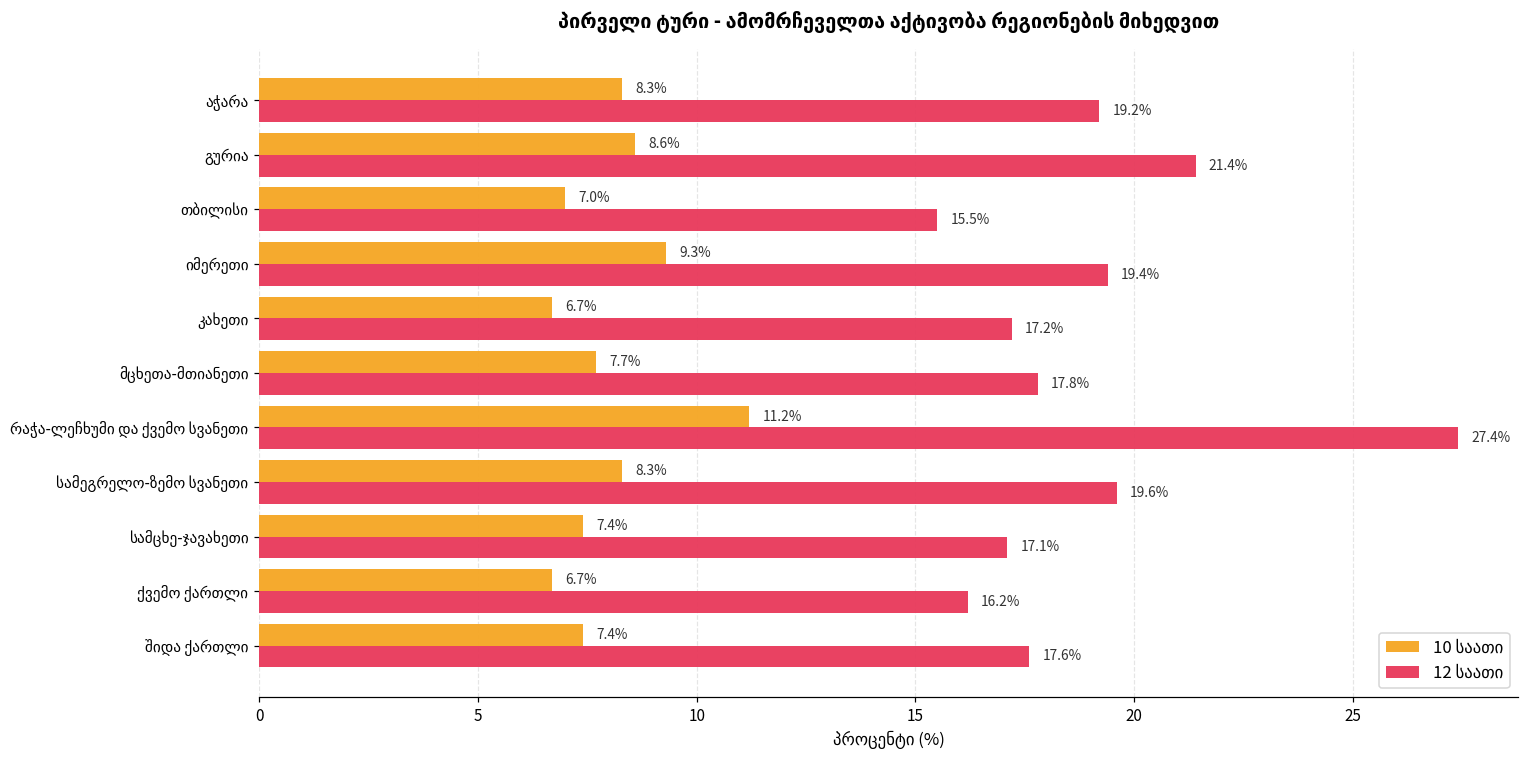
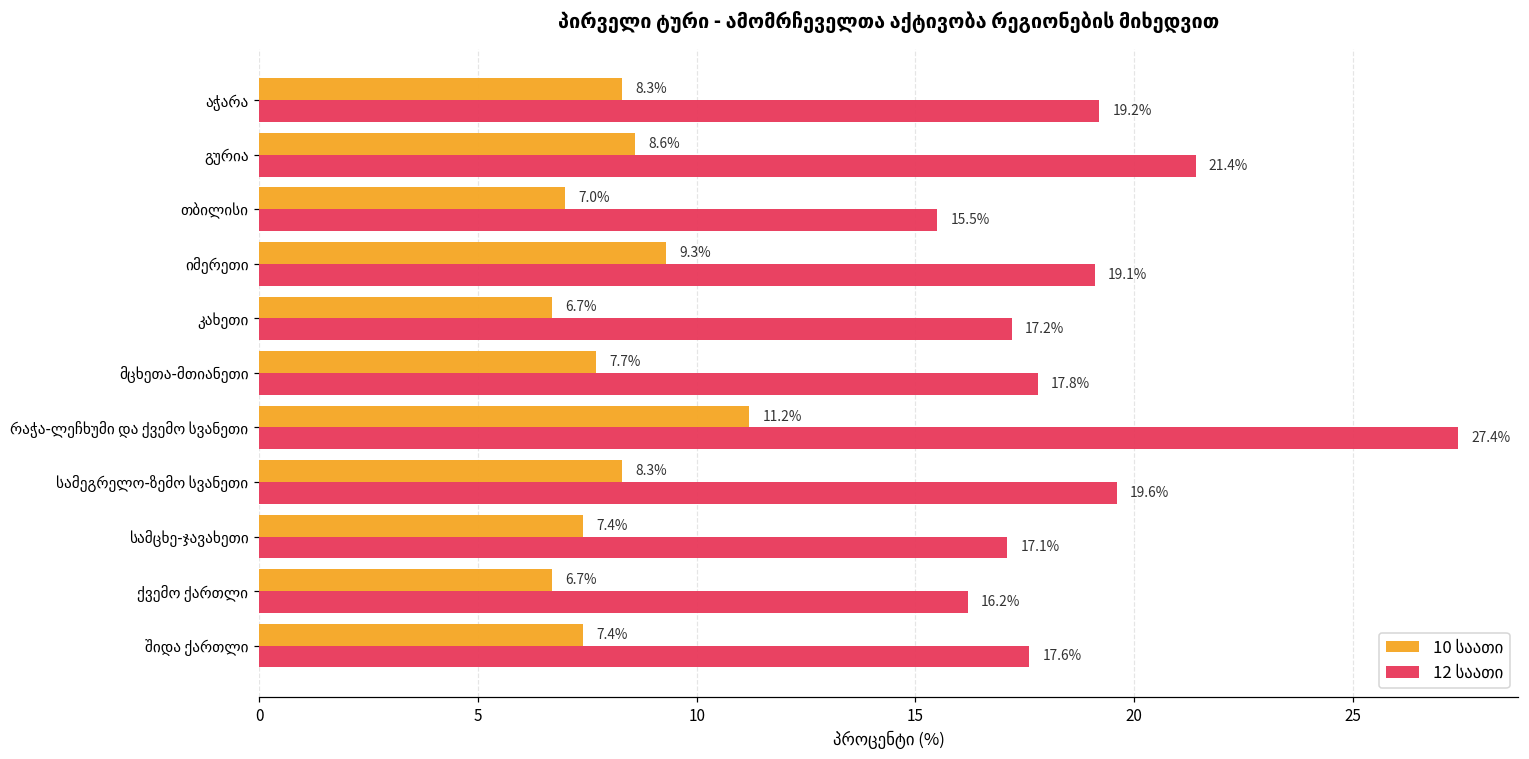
  {
    "10 საათი": {
      "აჭარა": "8.3%",
      "გურია": "8.6%",
      "თბილისი": "7.0%",
      "იმერეთი": "9.3%",
      "კახეთი": "6.7%",
      "მცხეთა-მთიანეთი": "7.7%",
      "რაჭა-ლეჩხუმი და ქვემო სვანეთი": "11.2%",
      "სამეგრელო-ზემო სვანეთი": "8.3%",
      "სამცხე-ჯავახეთი": "7.4%",
      "ქვემო ქართლი": "6.7%",
      "შიდა ქართლი": "7.4%"
    },
    "12 საათი": {
      "აჭარა": "19.2%",
      "გურია": "21.4%",
      "თბილისი": "15.5%",
-     "იმერეთი": "19.4%",
+     "იმერეთი": "19.1%",
      "კახეთი": "17.2%",
      "მცხეთა-მთიანეთი": "17.8%",
      "რაჭა-ლეჩხუმი და ქვემო სვანეთი": "27.4%",
      "სამეგრელო-ზემო სვანეთი": "19.6%",
      "სამცხე-ჯავახეთი": "17.1%",
      "ქვემო ქართლი": "16.2%",
      "შიდა ქართლი": "17.6%"
    }
  }
